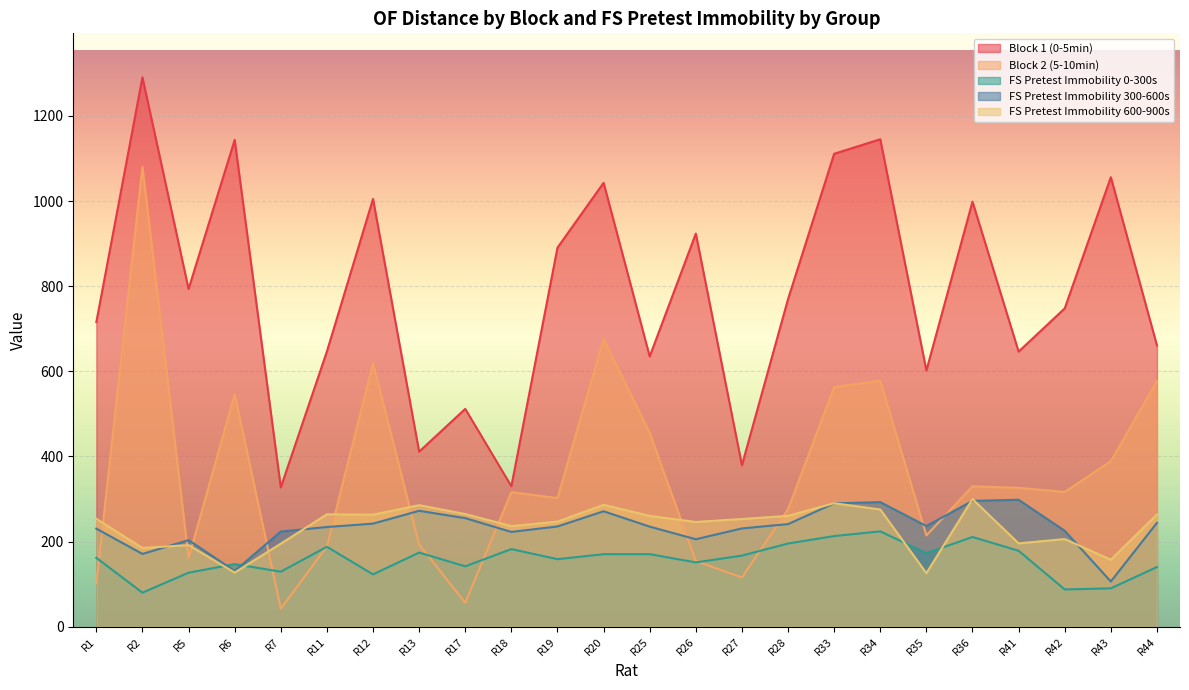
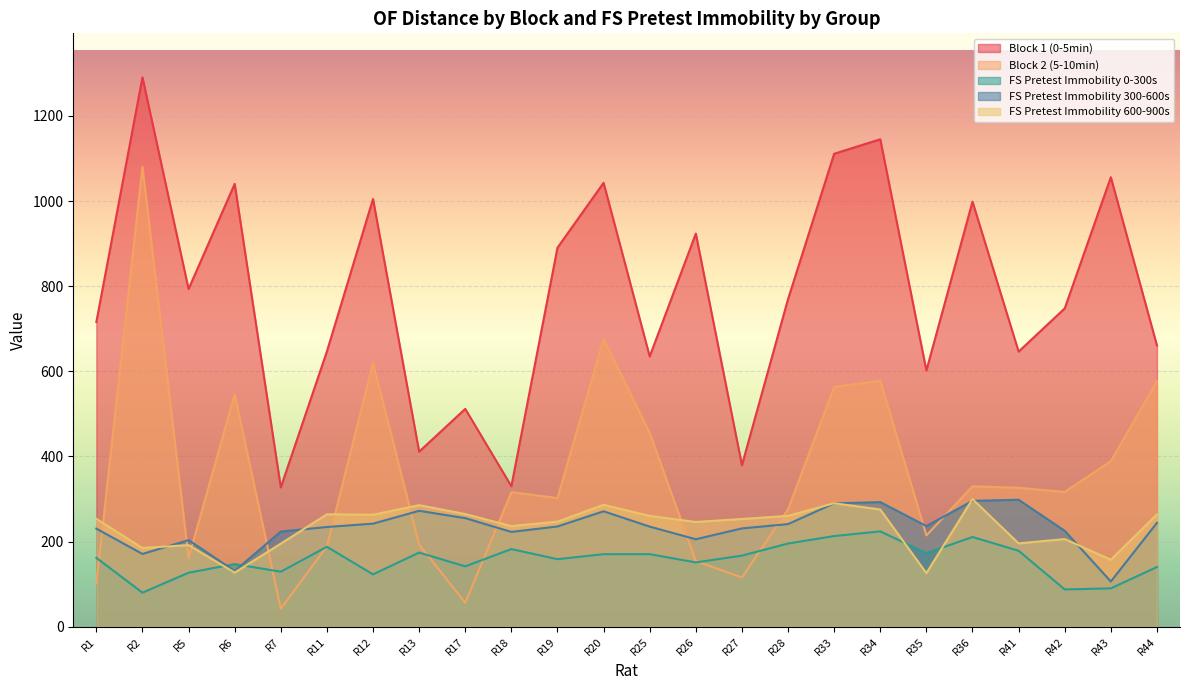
  {
    "Block 1 (0-5min)": {
      "R1": 720,
      "R2": 1290,
      "R5": 790,
-     "R6": 1140,
+     "R6": 1040,
      "R7": 330,
      "R11": 650,
      "R12": 1000,
      "R13": 410,
      "R17": 510,
      "R18": 330,
      "R19": 890,
      "R20": 1040,
      "R25": 640,
      "R26": 920,
      "R27": 380,
      "R28": 770,
      "R33": 1110,
      "R34": 1150,
      "R35": 600,
      "R36": 1000,
      "R41": 650,
      "R42": 750,
      "R43": 1060,
      "R44": 660
    }
  }
